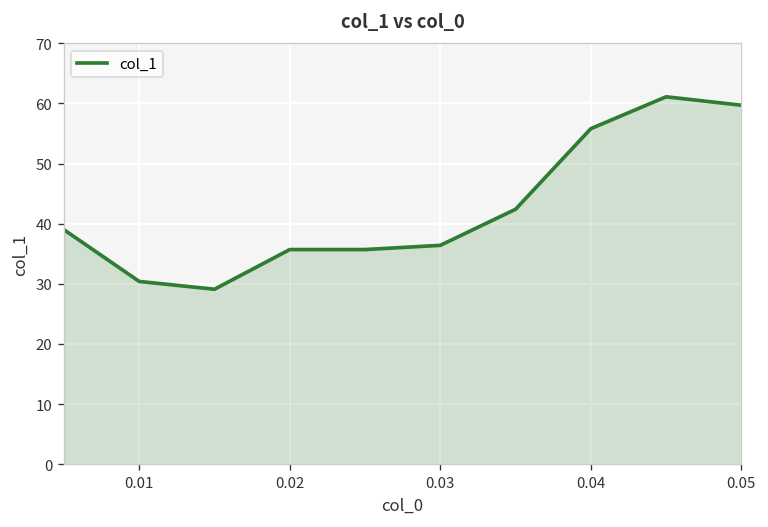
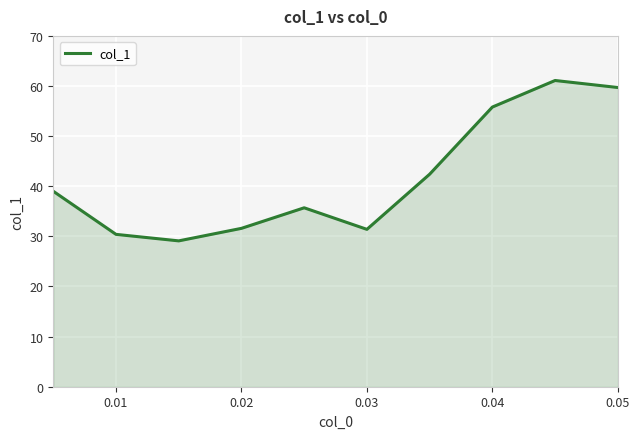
  {
    "0.01": 30,
-   "0.02": 36,
-   "0.03": 36,
+   "0.02": 32,
+   "0.03": 31,
    "0.04": 56,
    "0.05": 60
  }
